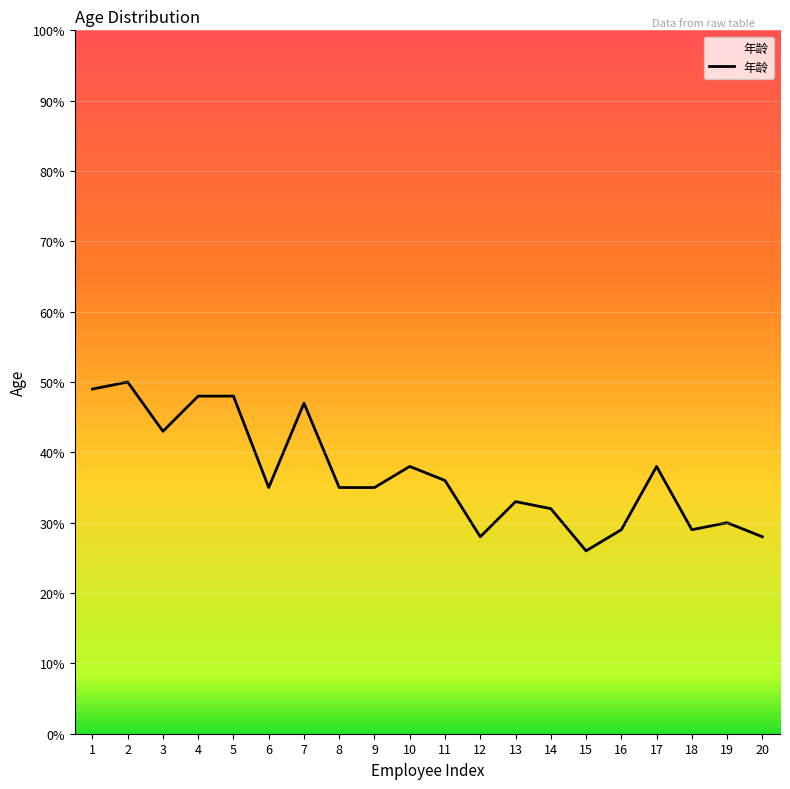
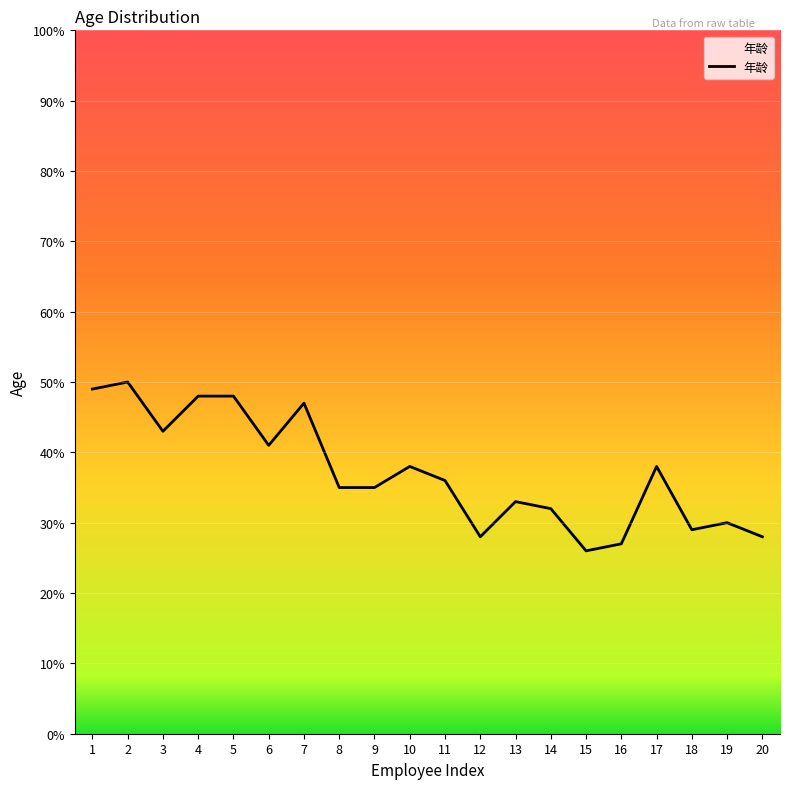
  {
    "1": "49%",
    "2": "50%",
    "3": "43%",
    "4": "48%",
    "5": "48%",
-   "6": "35%",
+   "6": "41%",
    "7": "47%",
    "8": "35%",
    "9": "35%",
    "10": "38%",
    "11": "36%",
    "12": "28%",
    "13": "33%",
    "14": "32%",
    "15": "26%",
-   "16": "29%",
+   "16": "27%",
    "17": "38%",
    "18": "29%",
    "19": "30%",
    "20": "28%"
  }
